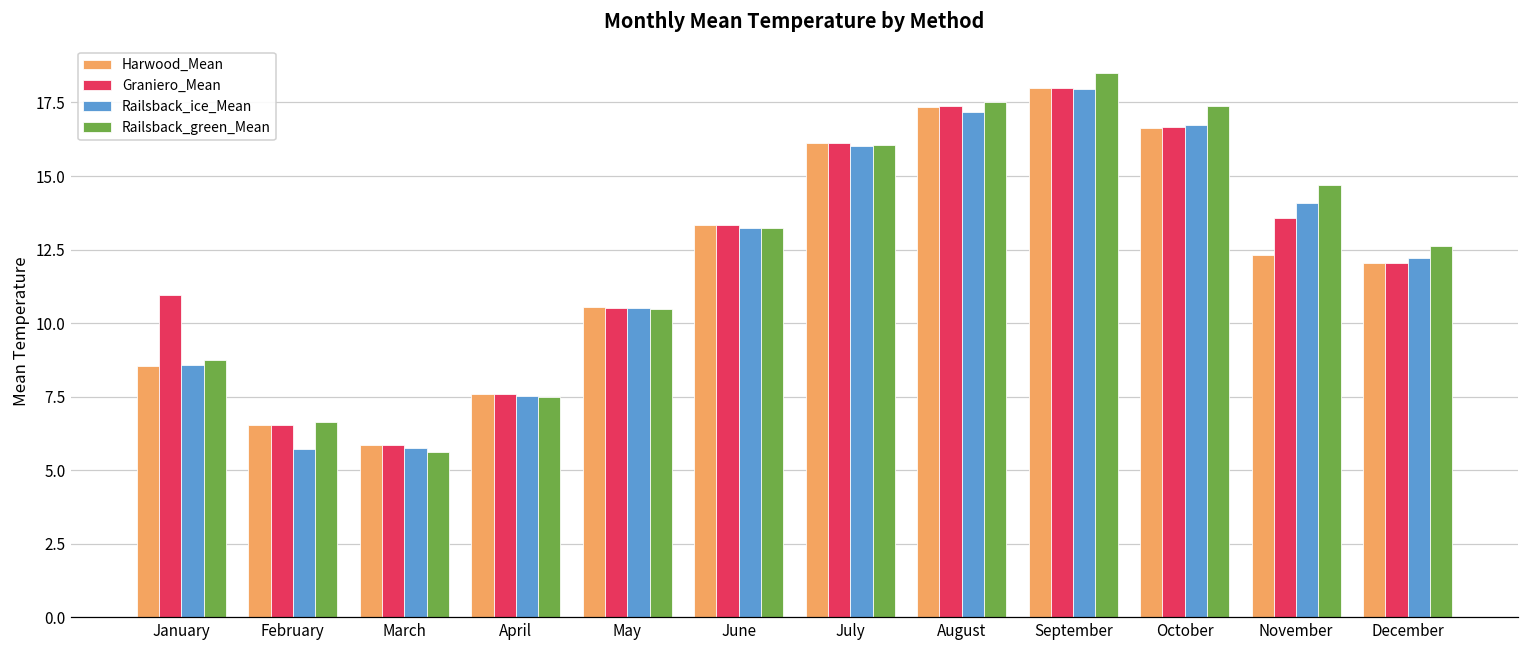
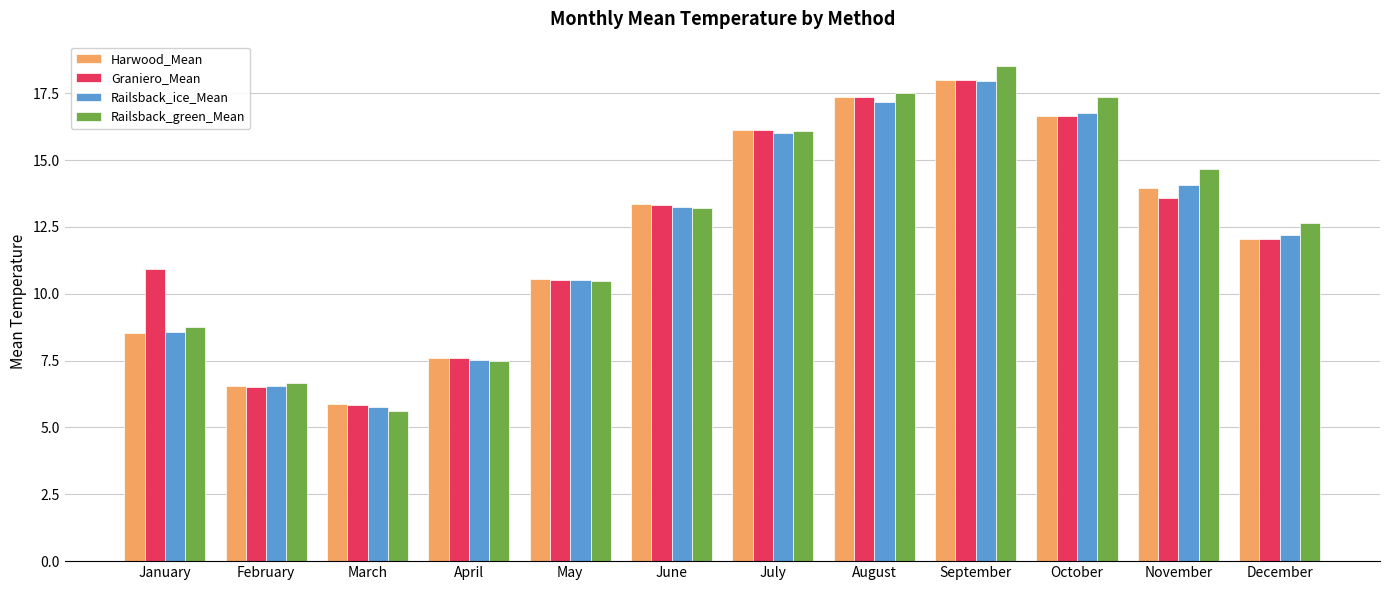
  {
    "Harwood_Mean": {
      "January": 8.5,
      "February": 6.5,
      "March": 5.9,
      "April": 7.6,
      "May": 10.5,
      "June": 13.3,
      "July": 16.1,
      "August": 17.4,
      "September": 18.0,
      "October": 16.6,
-     "November": 12.3,
+     "November": 14.0,
      "December": 12.0
    },
    "Graniero_Mean": {
      "January": 10.9,
      "February": 6.5,
      "March": 5.8,
      "April": 7.6,
      "May": 10.5,
      "June": 13.3,
      "July": 16.1,
      "August": 17.4,
      "September": 18.0,
      "October": 16.7,
      "November": 13.6,
      "December": 12.1
    },
    "Railsback_ice_Mean": {
      "January": 8.6,
-     "February": 5.7,
+     "February": 6.5,
      "March": 5.8,
      "April": 7.5,
      "May": 10.5,
      "June": 13.2,
      "July": 16.0,
      "August": 17.2,
      "September": 18.0,
      "October": 16.7,
      "November": 14.1,
      "December": 12.2
    },
    "Railsback_green_Mean": {
      "January": 8.8,
      "February": 6.7,
      "March": 5.6,
      "April": 7.5,
      "May": 10.5,
      "June": 13.2,
      "July": 16.1,
      "August": 17.5,
      "September": 18.5,
      "October": 17.4,
      "November": 14.7,
      "December": 12.6
    }
  }
